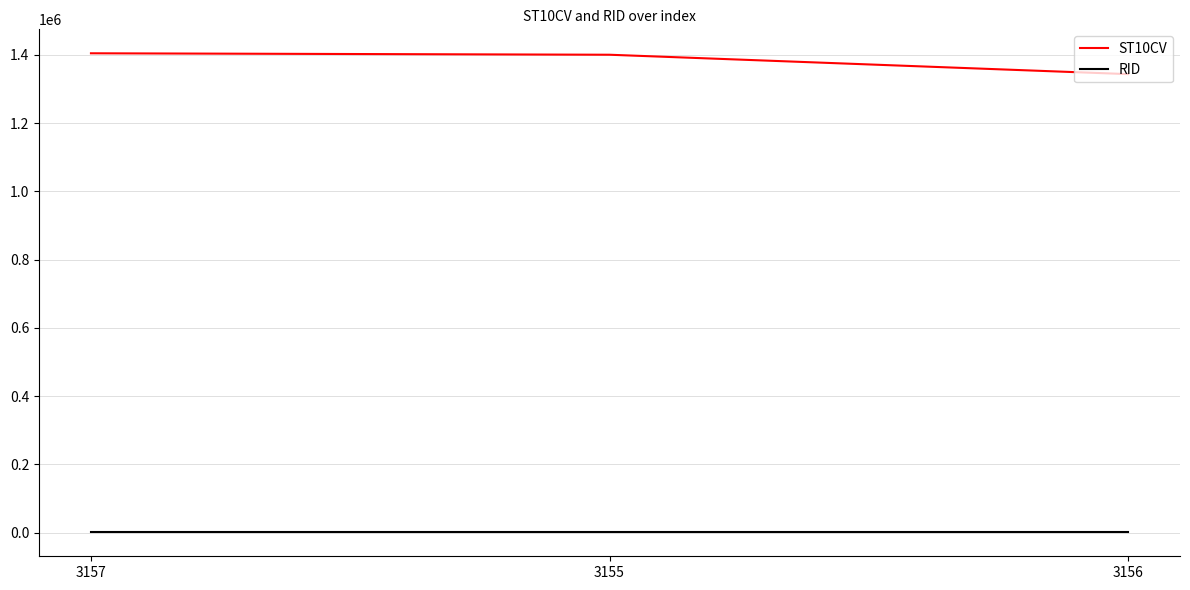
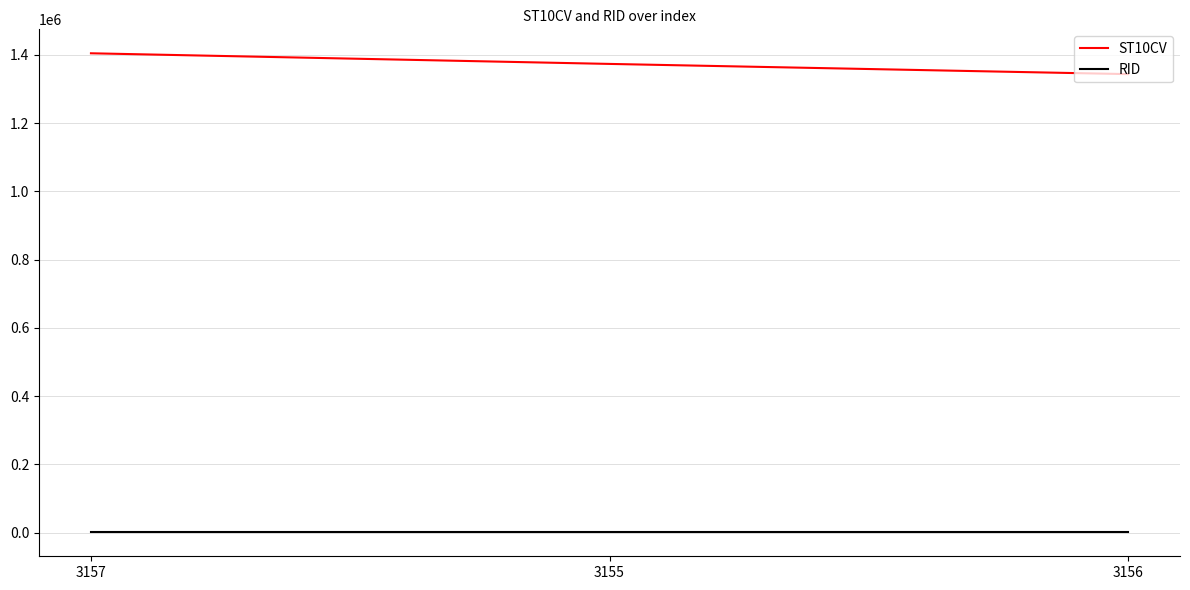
  {
    "ST10CV": {
      "3157": 1400000,
-     "3155": 1400000
+     "3155": 1370000
    },
    "RID": {
      "3157": 0,
      "3155": 0,
      "3156": 0
    }
  }
